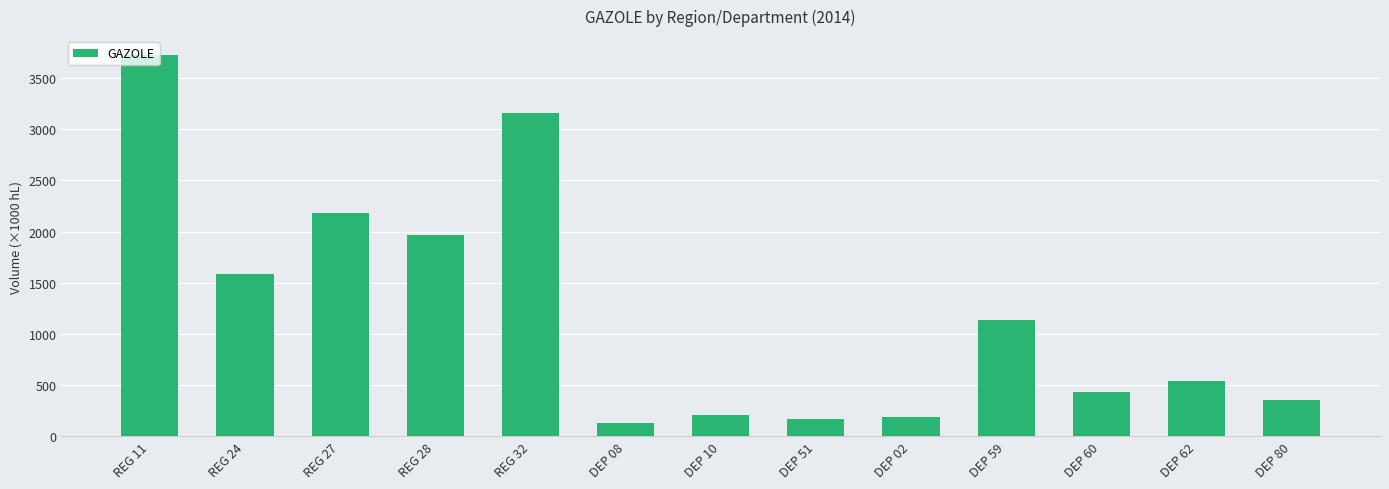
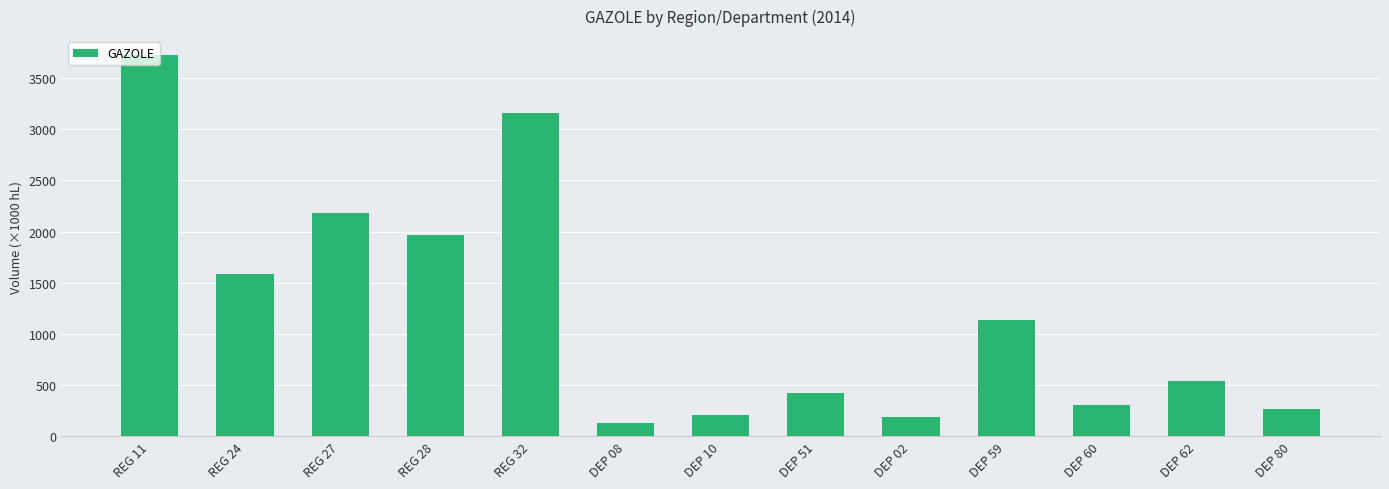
  {
    "REG 24": 1580,
    "REG 27": 2180,
    "REG 28": 1970,
    "REG 32": 3160,
    "DEP 08": 130,
    "DEP 10": 200,
-   "DEP 51": 170,
+   "DEP 51": 420,
    "DEP 02": 190,
    "DEP 59": 1130,
-   "DEP 60": 430,
+   "DEP 60": 310,
    "DEP 62": 540,
-   "DEP 80": 350
+   "DEP 80": 270
  }
